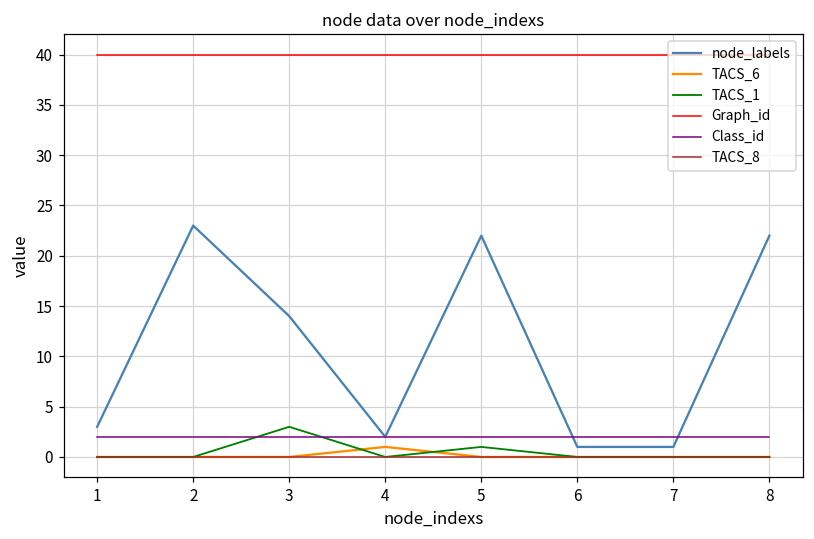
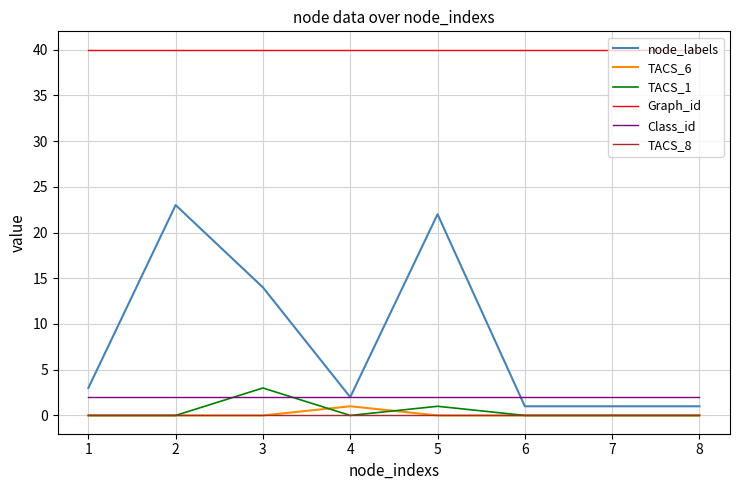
  {
    "node_labels": {
      "1": 3,
      "2": 23,
      "3": 14,
      "5": 22,
      "6": 1,
      "7": 1,
-     "8": 22
+     "8": 1
    },
    "TACS_6": {
      "4": 1
    },
    "TACS_1": {
      "3": 3,
      "5": 1
    },
    "Graph_id": {
      "1": 40,
      "2": 40,
      "3": 40,
      "4": 40,
      "5": 40,
      "6": 40
    },
    "Class_id": {
      "1": 2,
      "2": 2,
      "3": 2,
      "5": 2,
      "6": 2,
      "7": 2,
      "8": 2
    }
  }
